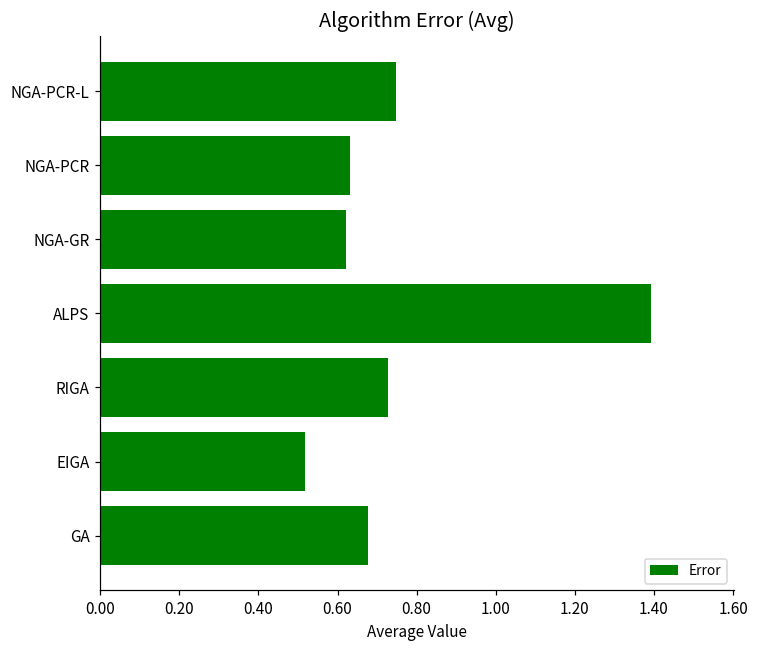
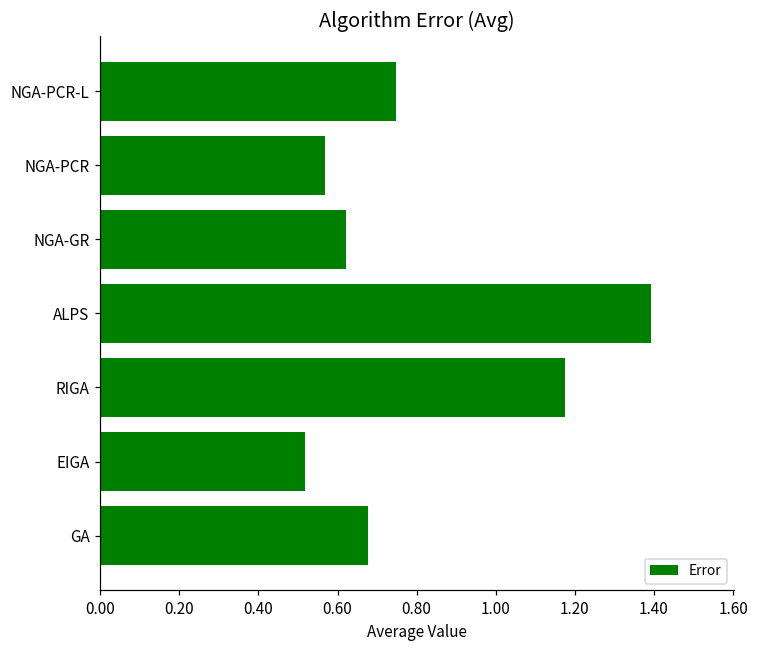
  {
    "NGA-PCR-L": 0.75,
-   "NGA-PCR": 0.63,
+   "NGA-PCR": 0.57,
    "NGA-GR": 0.62,
    "ALPS": 1.39,
-   "RIGA": 0.73,
+   "RIGA": 1.18,
    "EIGA": 0.52,
    "GA": 0.68
  }
